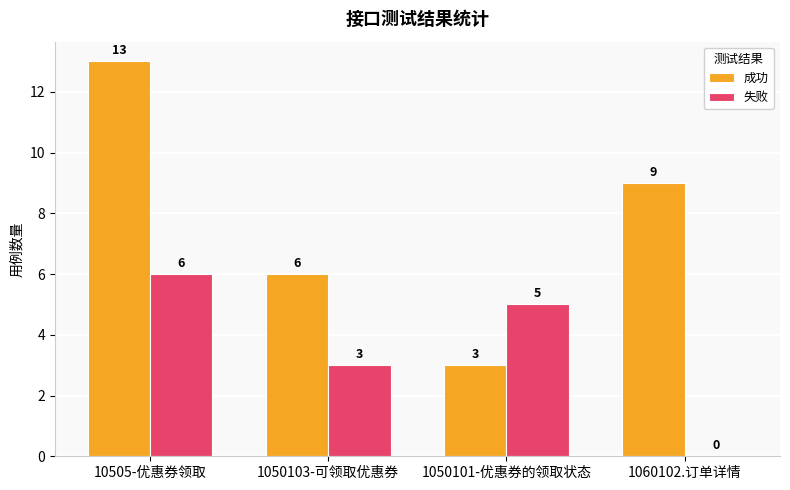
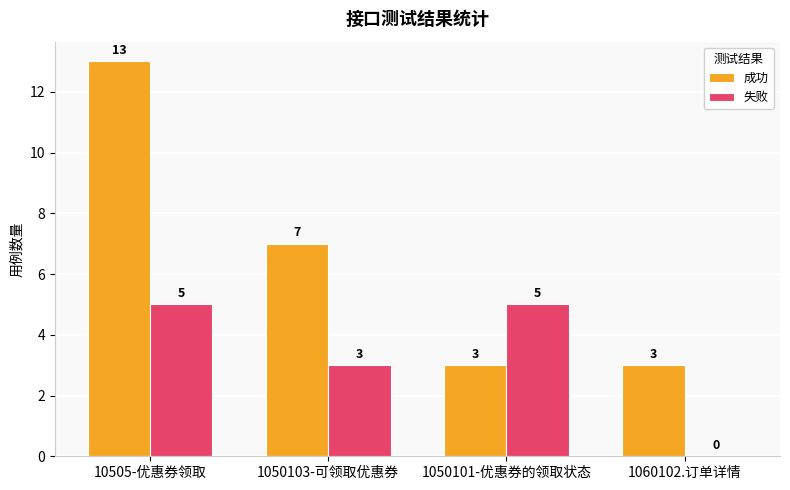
  {
    "成功": {
      "10505-优惠券领取": 13,
-     "1050103-可领取优惠券": 6,
+     "1050103-可领取优惠券": 7,
      "1050101-优惠券的领取状态": 3,
-     "1060102.订单详情": 9
+     "1060102.订单详情": 3
    },
    "失败": {
-     "10505-优惠券领取": 6,
+     "10505-优惠券领取": 5,
      "1050103-可领取优惠券": 3,
      "1050101-优惠券的领取状态": 5,
      "1060102.订单详情": 0
    }
  }
